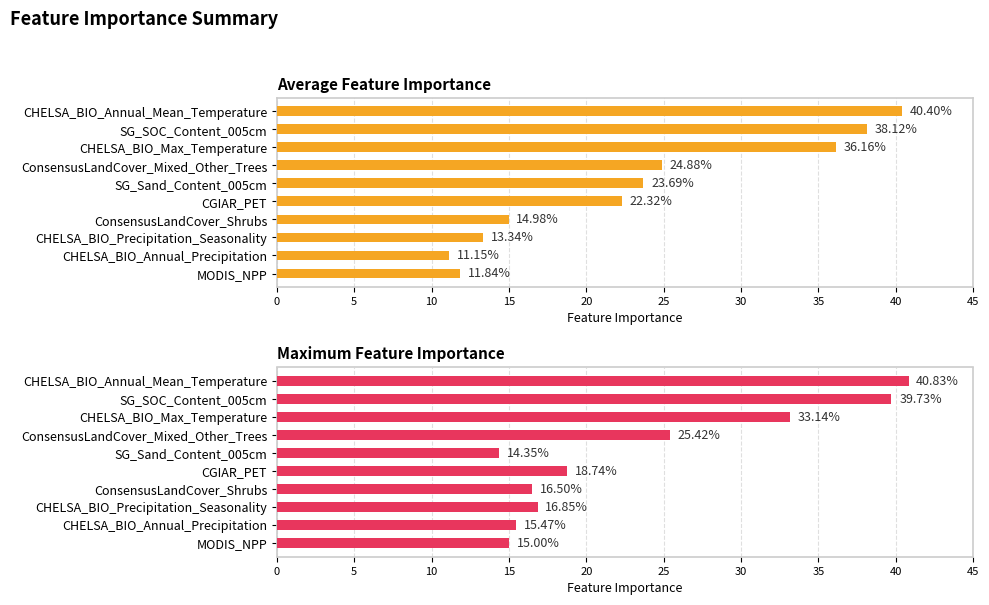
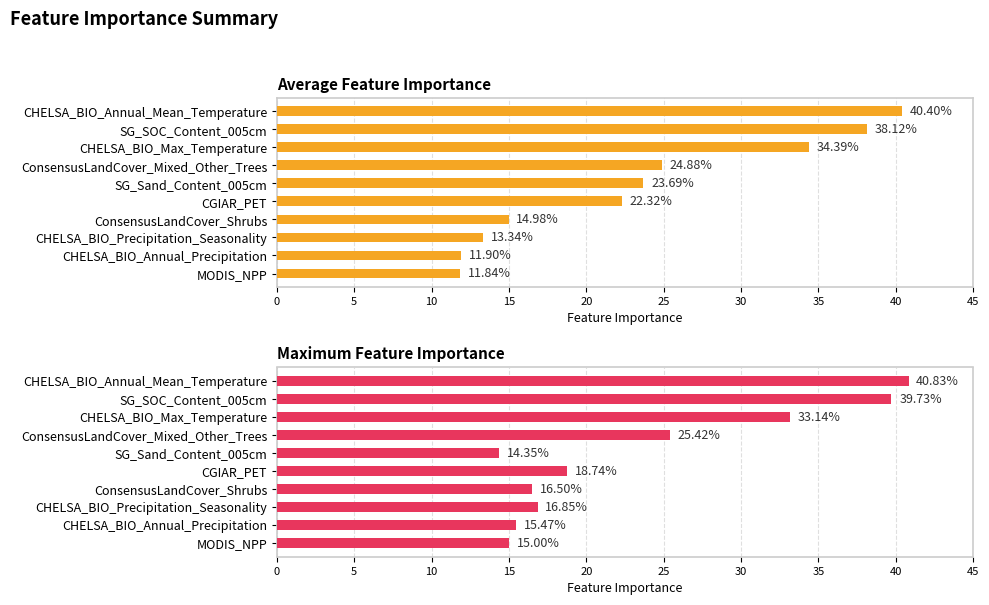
  {
    "Average Feature Importance": {
      "CHELSA_BIO_Annual_Mean_Temperature": "40.40%",
      "SG_SOC_Content_005cm": "38.12%",
-     "CHELSA_BIO_Max_Temperature": "36.16%",
+     "CHELSA_BIO_Max_Temperature": "34.39%",
      "ConsensusLandCover_Mixed_Other_Trees": "24.88%",
      "SG_Sand_Content_005cm": "23.69%",
      "CGIAR_PET": "22.32%",
      "ConsensusLandCover_Shrubs": "14.98%",
      "CHELSA_BIO_Precipitation_Seasonality": "13.34%",
-     "CHELSA_BIO_Annual_Precipitation": "11.15%",
+     "CHELSA_BIO_Annual_Precipitation": "11.90%",
      "MODIS_NPP": "11.84%"
    },
    "Maximum Feature Importance": {
      "CHELSA_BIO_Annual_Mean_Temperature": "40.83%",
      "SG_SOC_Content_005cm": "39.73%",
      "CHELSA_BIO_Max_Temperature": "33.14%",
      "ConsensusLandCover_Mixed_Other_Trees": "25.42%",
      "SG_Sand_Content_005cm": "14.35%",
      "CGIAR_PET": "18.74%",
      "ConsensusLandCover_Shrubs": "16.50%",
      "CHELSA_BIO_Precipitation_Seasonality": "16.85%",
      "CHELSA_BIO_Annual_Precipitation": "15.47%",
      "MODIS_NPP": "15.00%"
    }
  }
